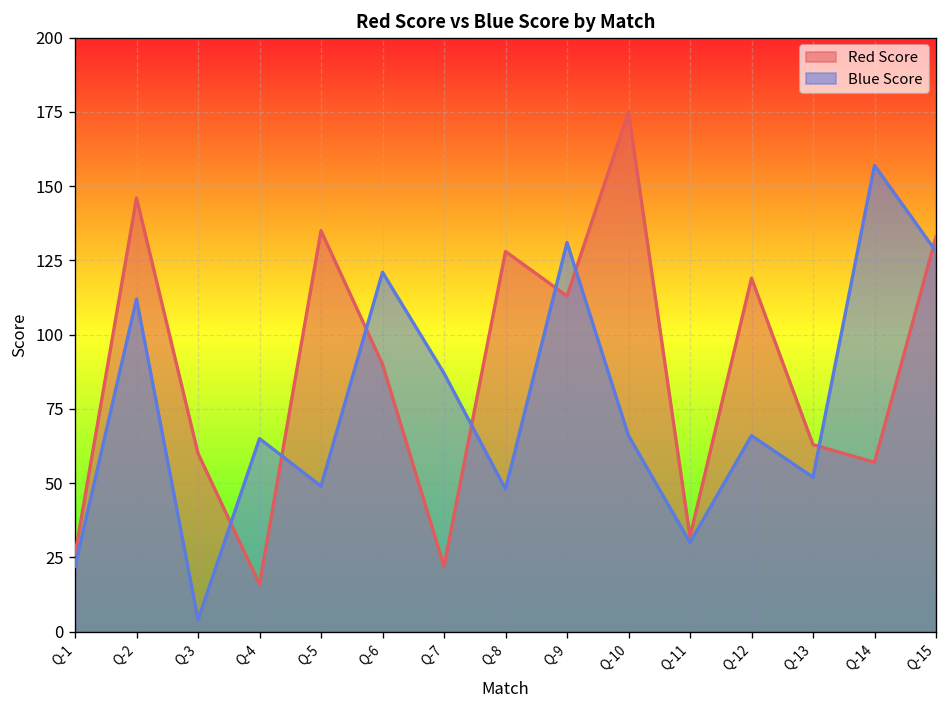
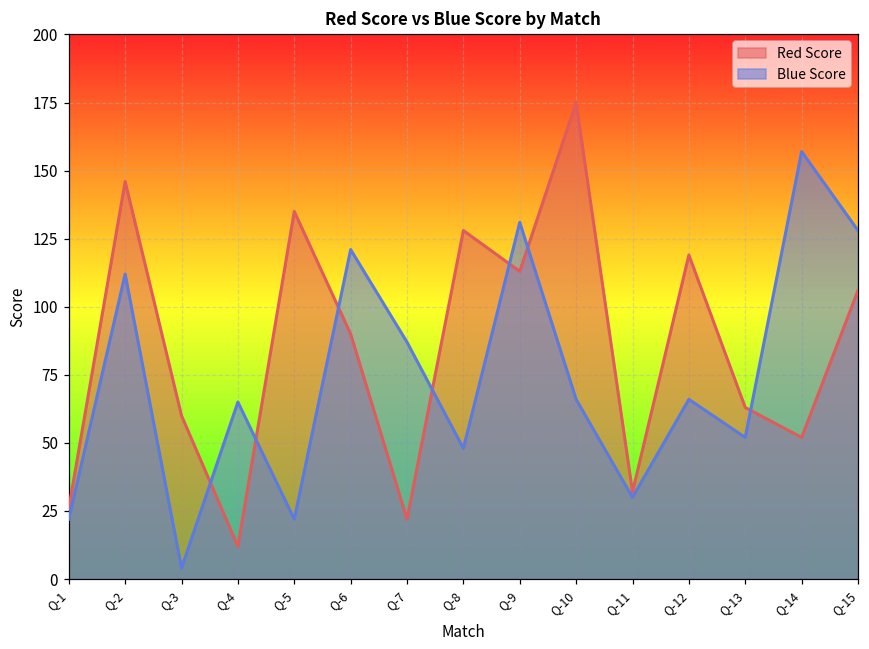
  {
    "Red Score": {
      "Q-1": 26,
      "Q-2": 146,
      "Q-3": 60,
-     "Q-4": 16,
+     "Q-4": 12,
      "Q-5": 135,
      "Q-6": 90,
      "Q-7": 22,
      "Q-8": 128,
      "Q-9": 113,
      "Q-10": 175,
      "Q-11": 32,
      "Q-12": 119,
      "Q-13": 63,
-     "Q-14": 57,
-     "Q-15": 133
+     "Q-14": 52,
+     "Q-15": 106
    },
    "Blue Score": {
      "Q-1": 22,
      "Q-2": 112,
      "Q-3": 4,
      "Q-4": 65,
-     "Q-5": 49,
+     "Q-5": 22,
      "Q-6": 121,
      "Q-7": 87,
      "Q-8": 48,
      "Q-9": 131,
      "Q-10": 66,
      "Q-11": 30,
      "Q-12": 66,
      "Q-13": 52,
      "Q-14": 157,
      "Q-15": 128
    }
  }
